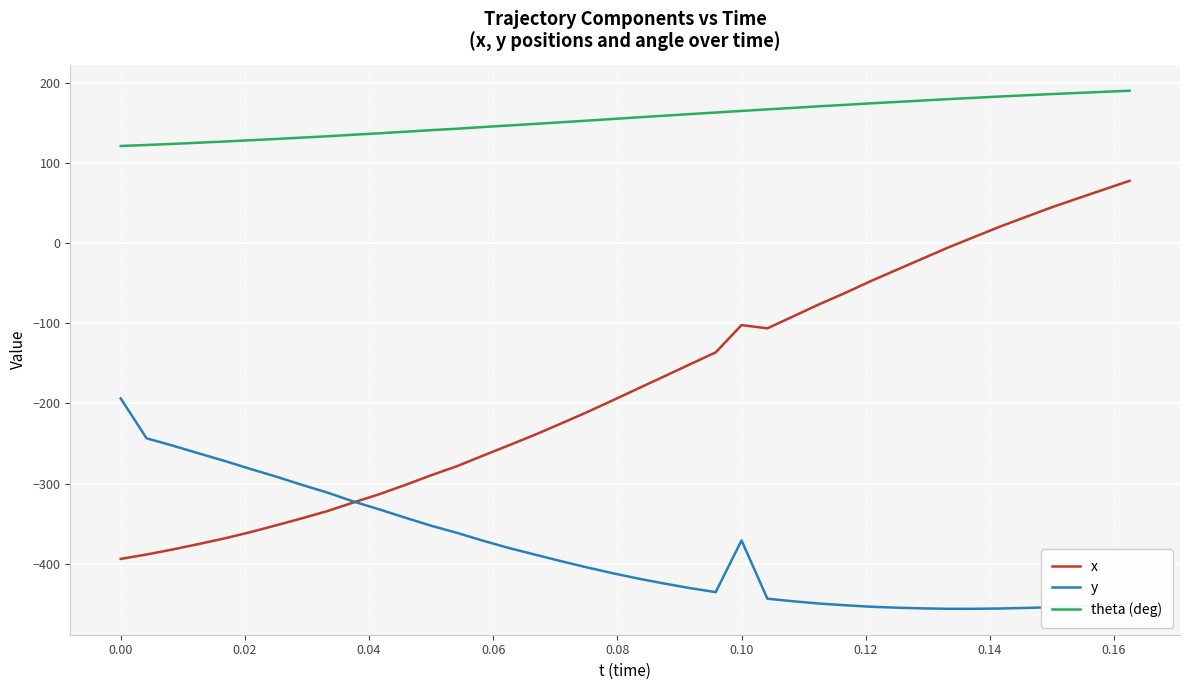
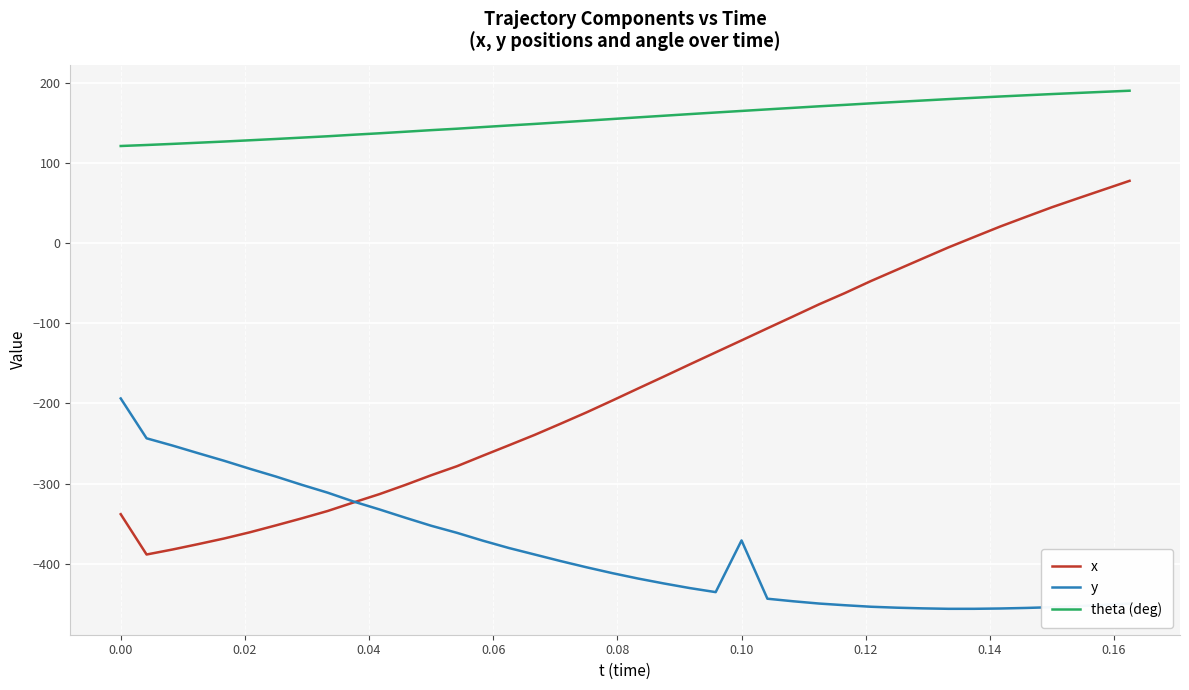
  {
    "x": {
-     "0.00": -390,
-     "0.10": -100
+     "0.00": -340,
+     "0.10": -120
    },
    "y": {
      "0.00": -190,
      "0.10": -370
    },
    "theta (deg)": {
      "0.00": 120,
      "0.10": 160
    }
  }
